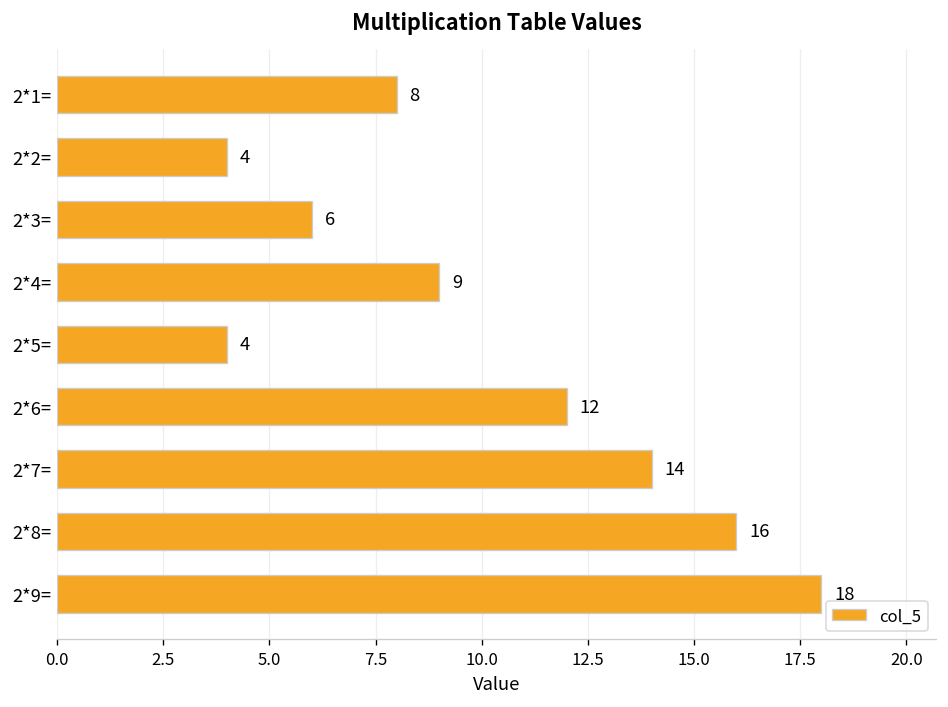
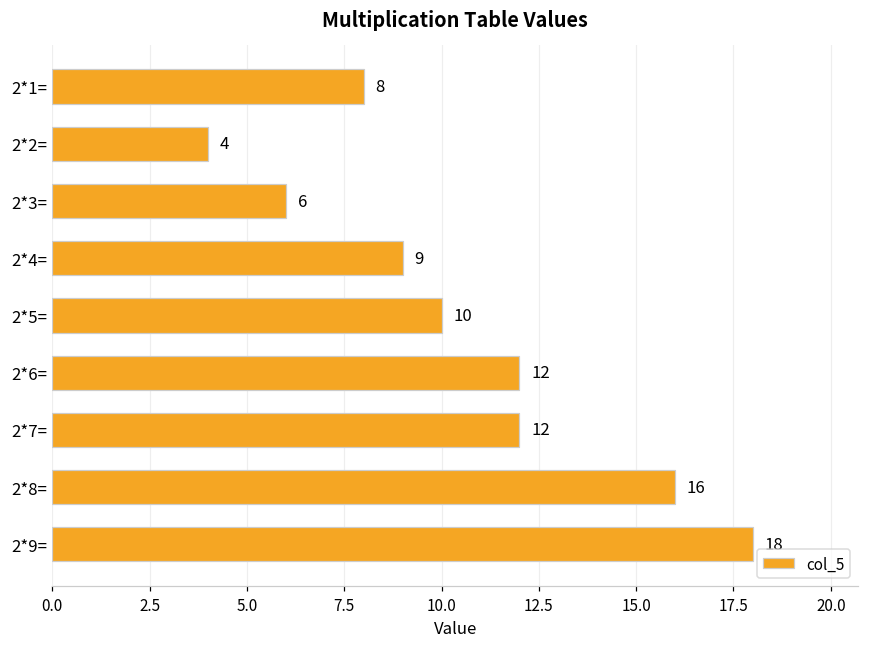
  {
    "2*1=": 8,
    "2*2=": 4,
    "2*3=": 6,
    "2*4=": 9,
-   "2*5=": 4,
+   "2*5=": 10,
    "2*6=": 12,
-   "2*7=": 14,
+   "2*7=": 12,
    "2*8=": 16
  }
